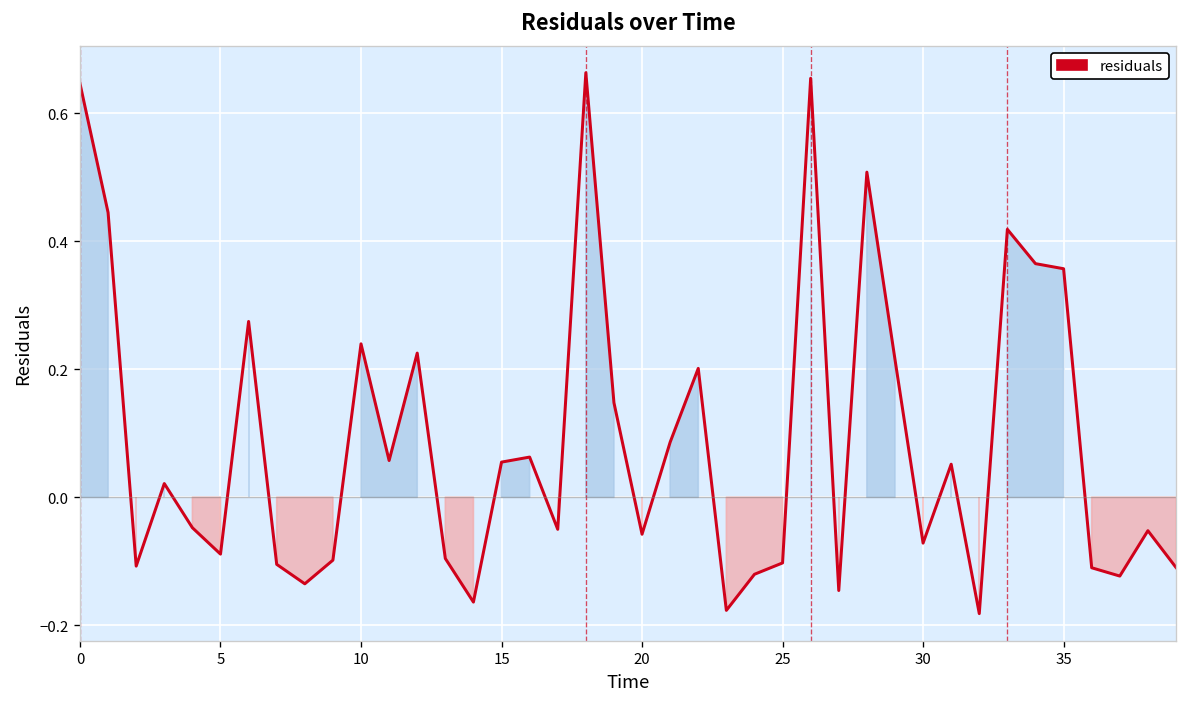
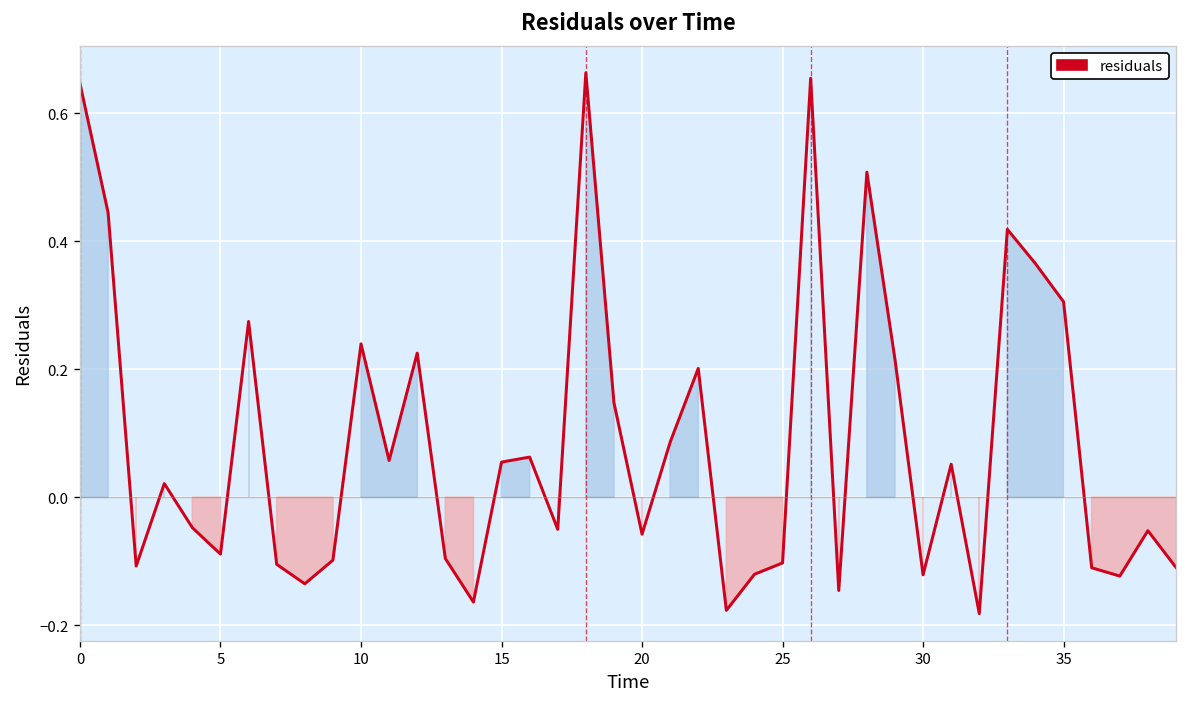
  {
    "0": 0.65,
    "5": -0.09,
    "10": 0.24,
    "15": 0.05,
    "20": -0.06,
    "25": -0.10,
-   "30": -0.07,
-   "35": 0.36
+   "30": -0.12,
+   "35": 0.31
  }
